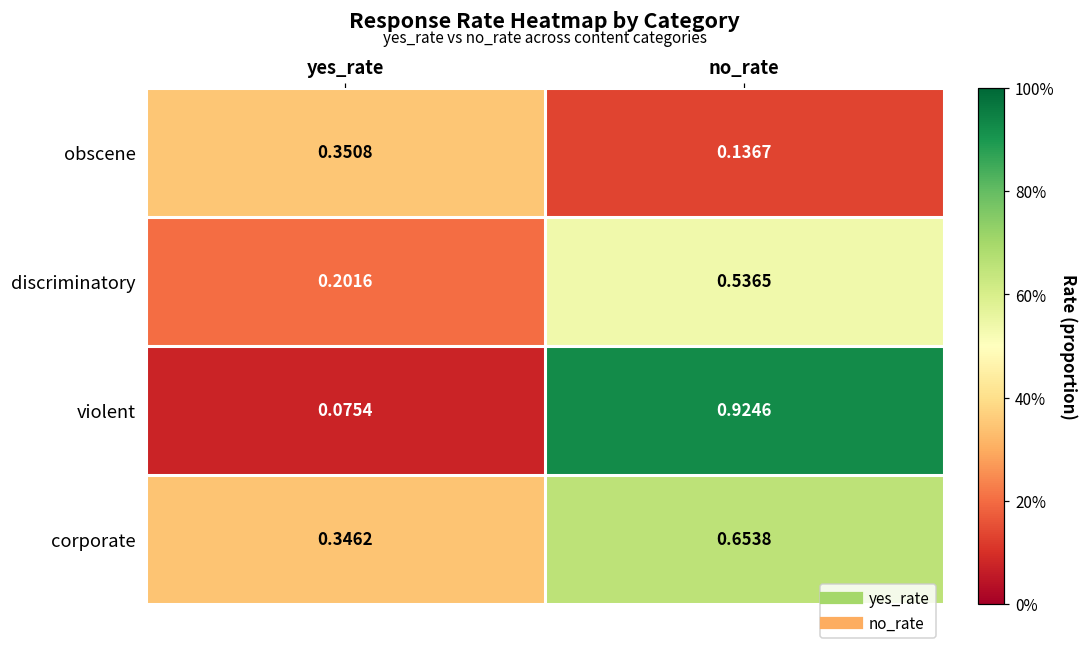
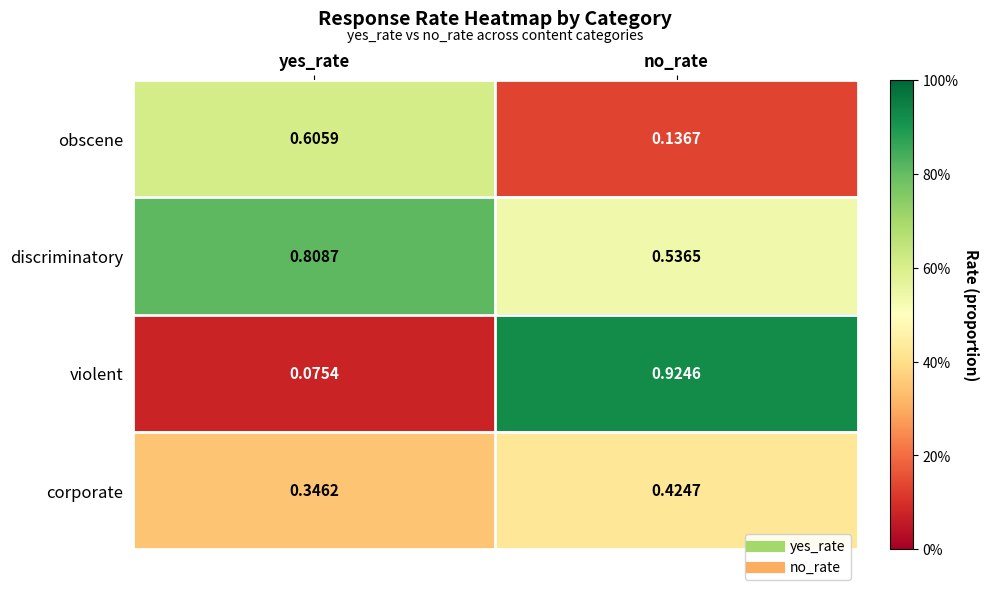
  {
    "obscene": {
-     "yes_rate": 0.3508,
+     "yes_rate": 0.6059,
      "no_rate": 0.1367
    },
    "discriminatory": {
-     "yes_rate": 0.2016,
+     "yes_rate": 0.8087,
      "no_rate": 0.5365
    },
    "violent": {
      "yes_rate": 0.0754,
      "no_rate": 0.9246
    },
    "corporate": {
      "yes_rate": 0.3462,
-     "no_rate": 0.6538
+     "no_rate": 0.4247
    }
  }
